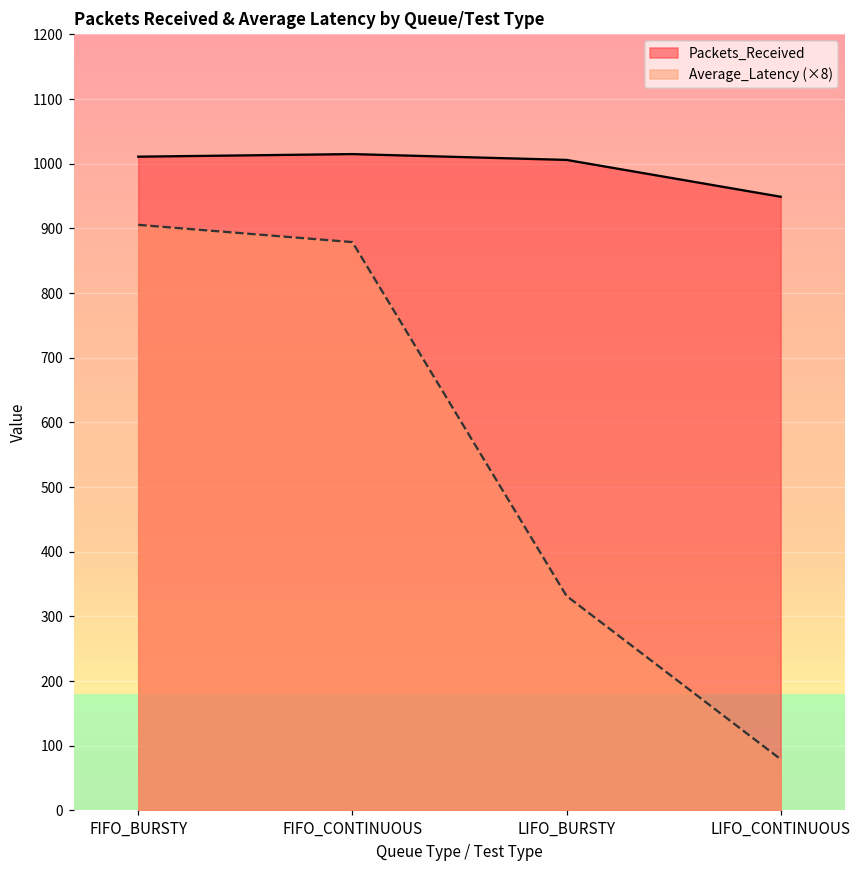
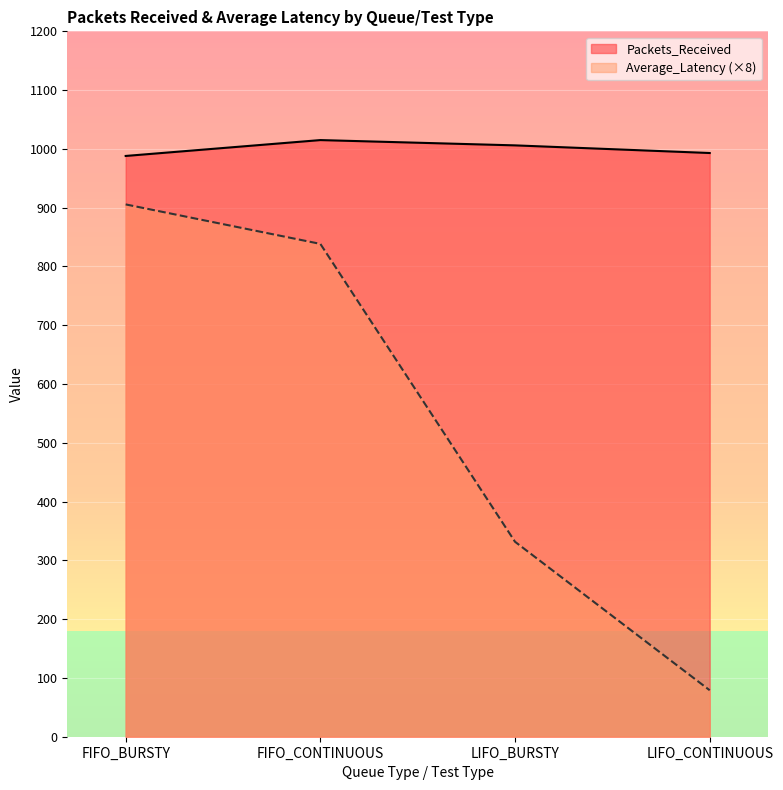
  {
    "Packets_Received": {
-     "FIFO_BURSTY": 1010,
+     "FIFO_BURSTY": 990,
      "FIFO_CONTINUOUS": 1020,
      "LIFO_BURSTY": 1010,
-     "LIFO_CONTINUOUS": 950
+     "LIFO_CONTINUOUS": 990
    },
    "Average_Latency (×8)": {
      "FIFO_BURSTY": 910,
-     "FIFO_CONTINUOUS": 880,
+     "FIFO_CONTINUOUS": 840,
      "LIFO_BURSTY": 330,
      "LIFO_CONTINUOUS": 80
    }
  }
